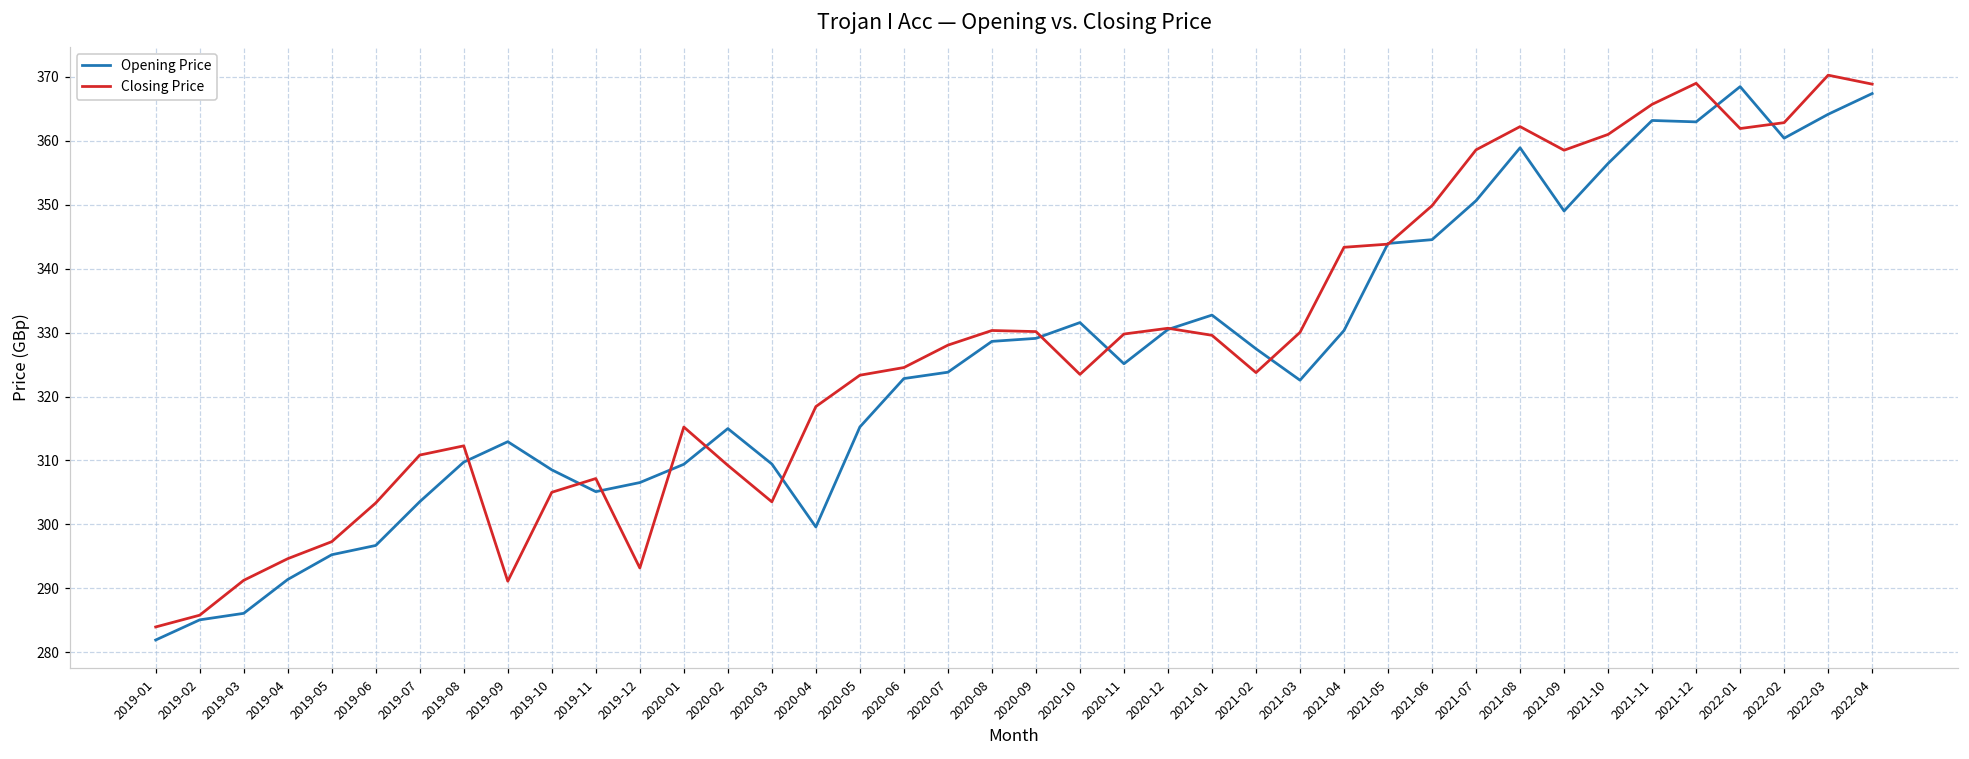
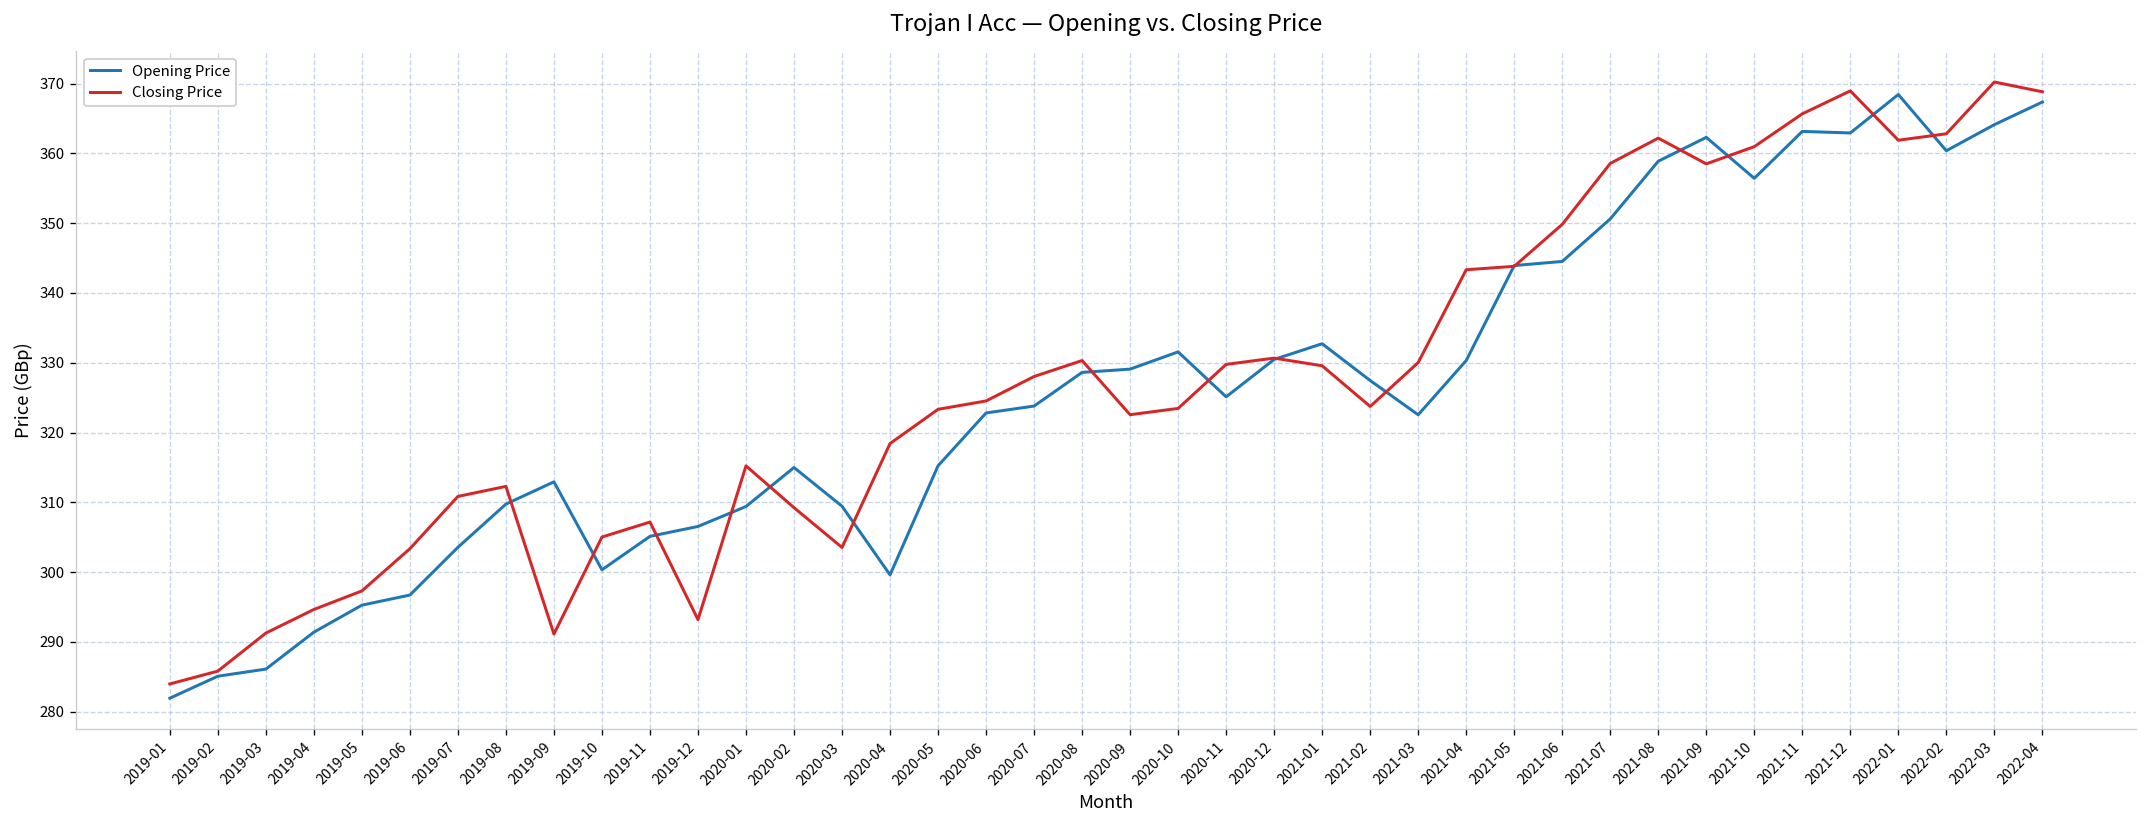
  {
    "Opening Price": {
      "2019-01": 282,
      "2019-02": 285,
      "2019-03": 286,
      "2019-04": 291,
      "2019-05": 295,
      "2019-06": 297,
      "2019-07": 304,
      "2019-08": 310,
      "2019-09": 313,
-     "2019-10": 309,
+     "2019-10": 300,
      "2019-11": 305,
      "2019-12": 307,
      "2020-01": 309,
      "2020-02": 315,
      "2020-03": 309,
      "2020-04": 300,
      "2020-05": 315,
      "2020-06": 323,
      "2020-07": 324,
      "2020-08": 329,
      "2020-09": 329,
      "2020-10": 332,
      "2020-11": 325,
      "2021-01": 333,
      "2021-02": 327,
      "2021-03": 323,
      "2021-04": 330,
      "2021-06": 345,
      "2021-07": 351,
      "2021-08": 359,
-     "2021-09": 349,
+     "2021-09": 362,
      "2021-10": 356,
      "2021-11": 363,
      "2021-12": 363,
      "2022-01": 368,
      "2022-02": 360,
      "2022-03": 364,
      "2022-04": 367
    },
    "Closing Price": {
      "2019-01": 284,
      "2019-02": 286,
      "2019-03": 291,
      "2019-04": 295,
      "2019-05": 297,
      "2019-06": 303,
      "2019-07": 311,
      "2019-08": 312,
      "2019-09": 291,
      "2019-10": 305,
      "2019-11": 307,
      "2019-12": 293,
      "2020-01": 315,
      "2020-02": 309,
      "2020-03": 304,
      "2020-04": 318,
      "2020-05": 323,
      "2020-06": 325,
      "2020-07": 328,
      "2020-08": 330,
-     "2020-09": 330,
+     "2020-09": 323,
      "2020-10": 323,
      "2020-11": 330,
      "2021-01": 330,
      "2021-02": 324,
      "2021-03": 330,
      "2021-04": 343,
      "2021-06": 350,
      "2021-07": 359,
      "2021-08": 362,
      "2021-09": 359,
      "2021-10": 361,
      "2021-11": 366,
      "2021-12": 369,
      "2022-01": 362,
      "2022-02": 363,
      "2022-03": 370,
      "2022-04": 369
    }
  }
